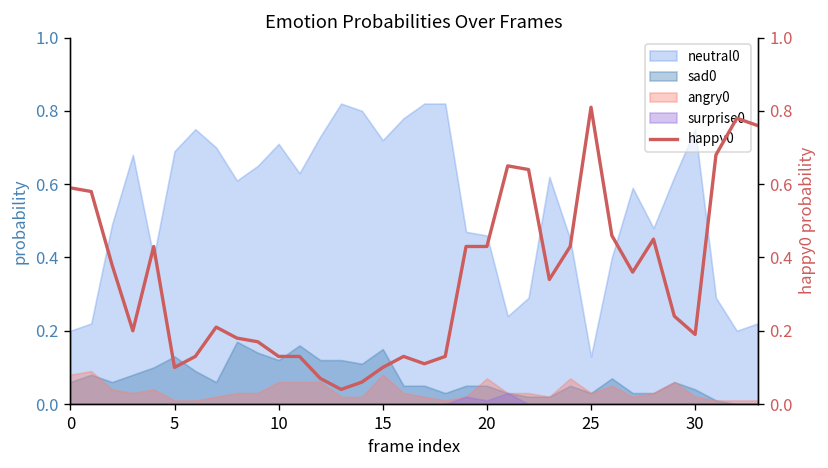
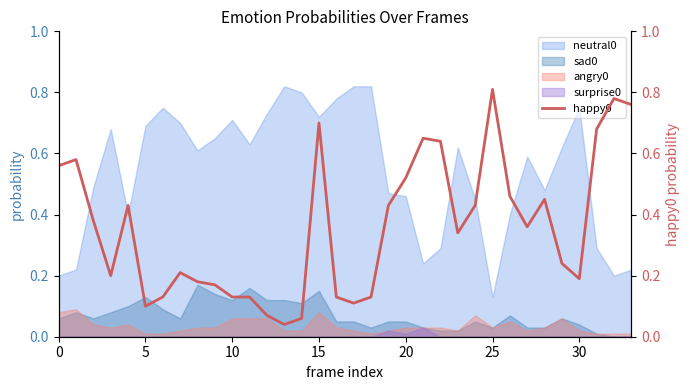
  {
    "angry0": {
      "0": 0.08,
      "5": 0.01,
      "10": 0.06,
      "15": 0.08,
-     "20": 0.07,
+     "20": 0.03,
      "30": 0.02
    },
    "happy0": {
-     "0": 0.59,
+     "0": 0.56,
      "5": 0.10,
      "10": 0.13,
-     "15": 0.1,
-     "20": 0.43,
+     "15": 0.7,
+     "20": 0.52,
      "25": 0.81,
      "30": 0.19
    }
  }
